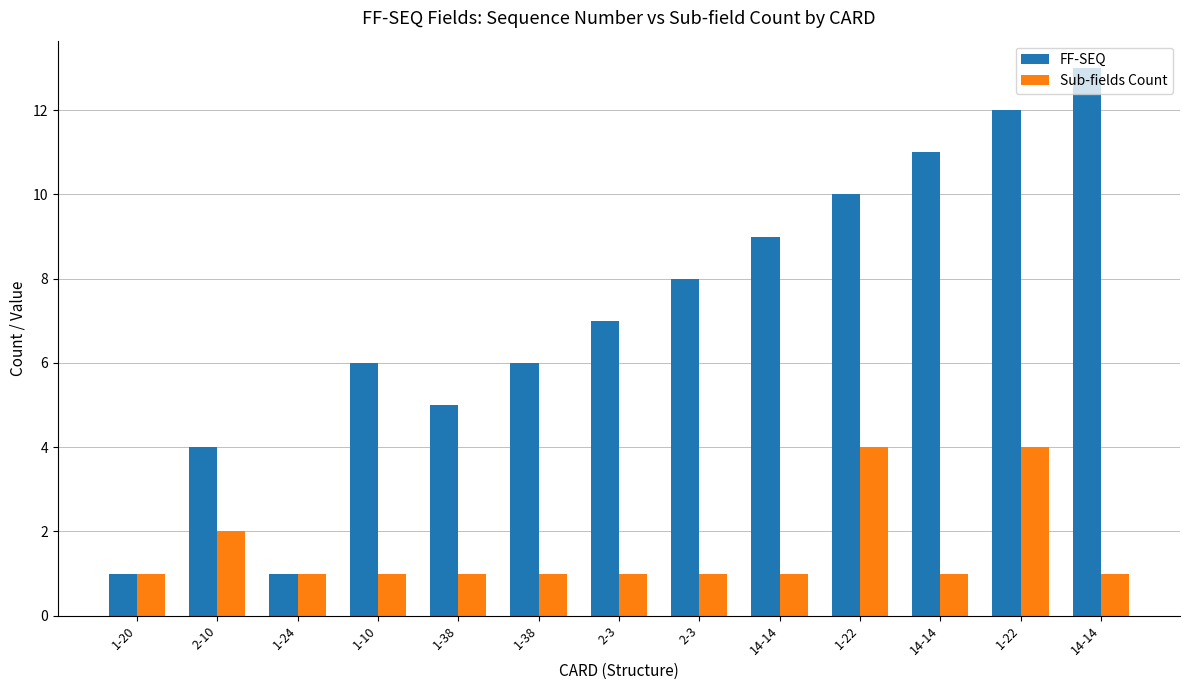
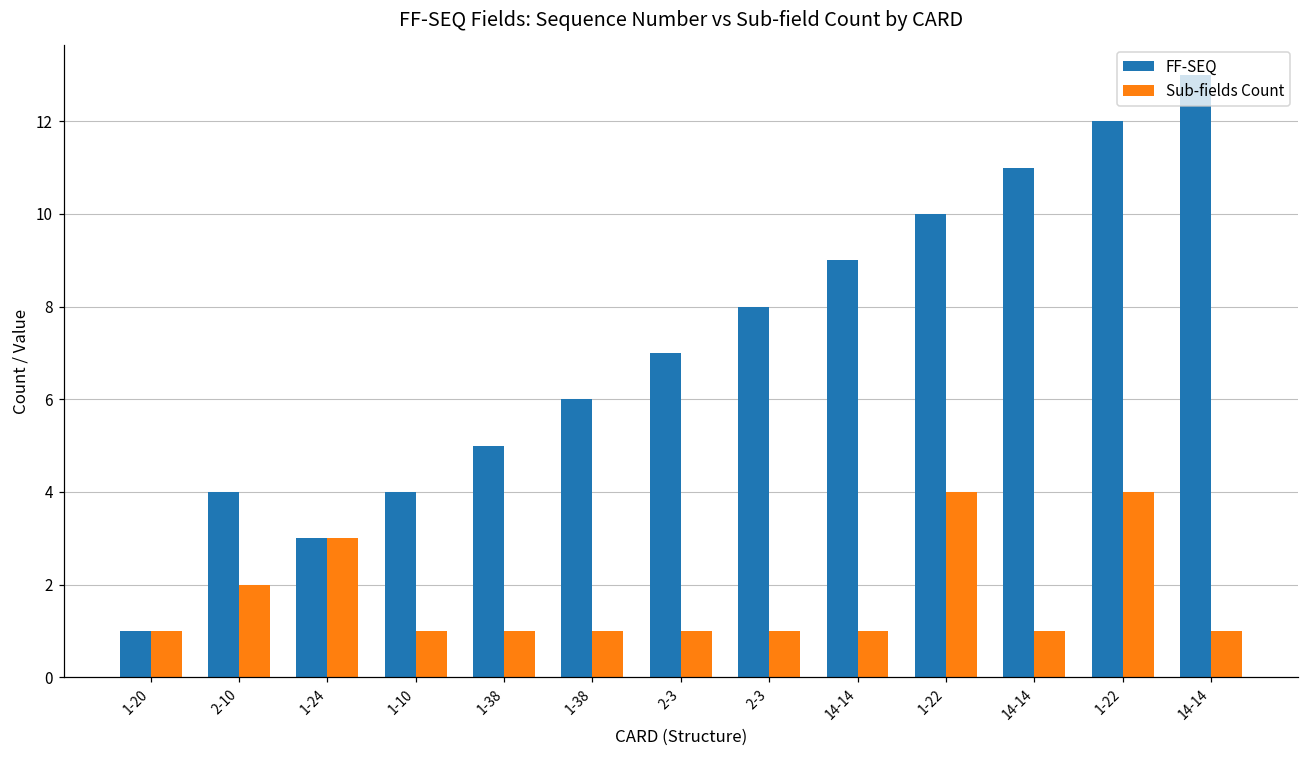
  {
    "FF-SEQ": {
      "1-20": 1,
      "2-10": 4,
-     "1-24": 1,
-     "1-10": 6
+     "1-24": 3,
+     "1-10": 4
    },
    "Sub-fields Count": {
      "1-20": 1,
      "2-10": 2,
-     "1-24": 1,
+     "1-24": 3,
      "1-10": 1
    }
  }
